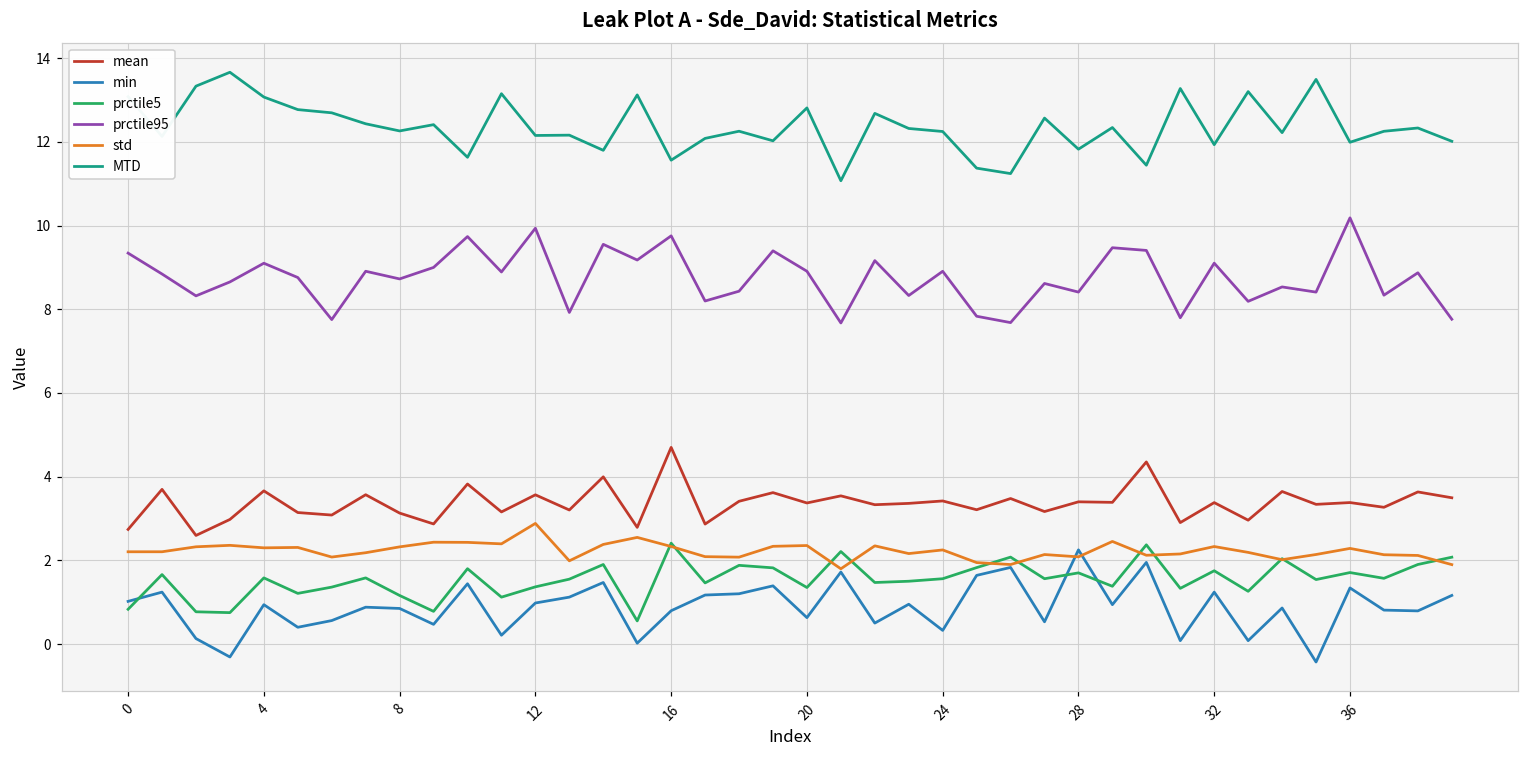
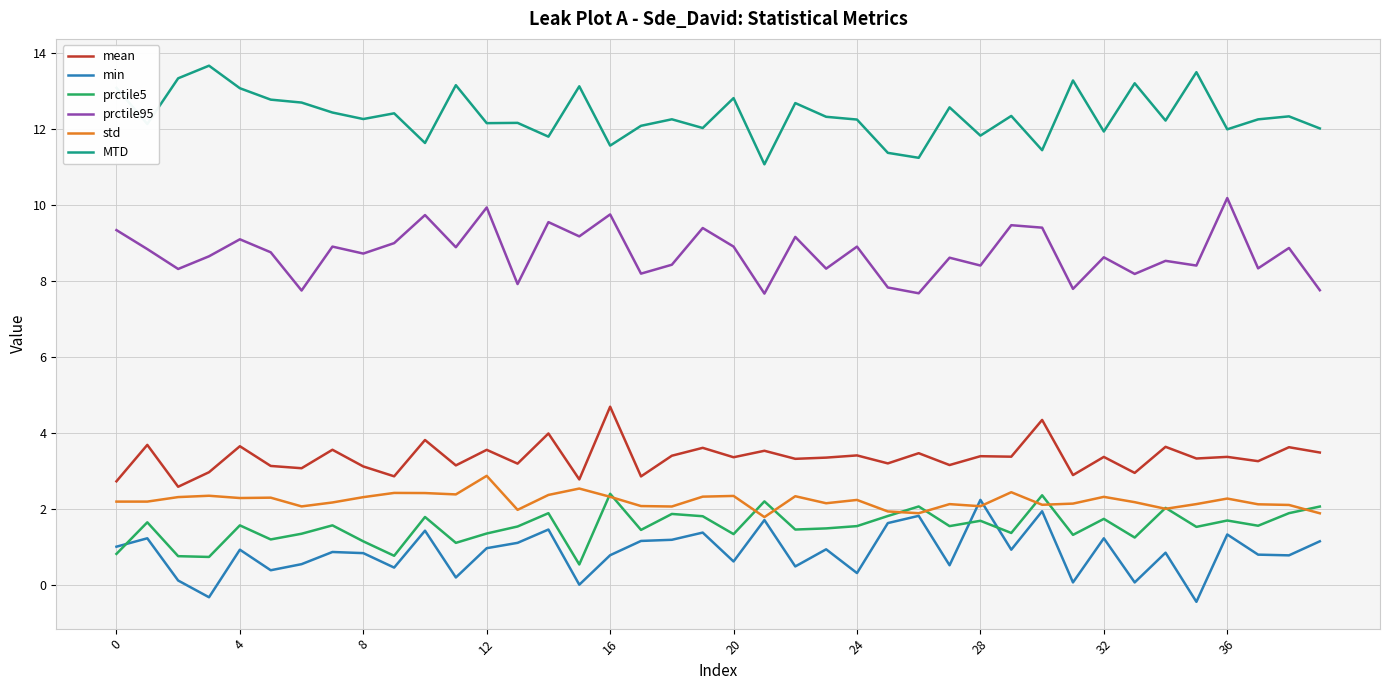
  {
    "mean": {
      "0": 2.7,
      "4": 3.7,
      "8": 3.1,
      "12": 3.6,
      "16": 4.7,
      "20": 3.4,
      "24": 3.4,
      "28": 3.4,
      "32": 3.4,
      "36": 3.4
    },
    "min": {
      "0": 1.0,
      "4": 0.9,
      "8": 0.9,
      "12": 1.0,
      "16": 0.8,
      "20": 0.6,
      "24": 0.3,
      "28": 2.2,
      "32": 1.2,
      "36": 1.3
    },
    "prctile95": {
      "0": 9.3,
      "4": 9.1,
      "8": 8.7,
      "12": 9.9,
      "16": 9.8,
      "20": 8.9,
      "24": 8.9,
      "28": 8.4,
-     "32": 9.1,
+     "32": 8.6,
      "36": 10.2
    },
    "std": {
      "0": 2.2,
      "4": 2.3,
      "8": 2.3,
      "12": 2.9,
      "16": 2.3,
      "20": 2.4,
      "24": 2.2,
      "28": 2.1,
      "32": 2.3,
      "36": 2.3
    }
  }
